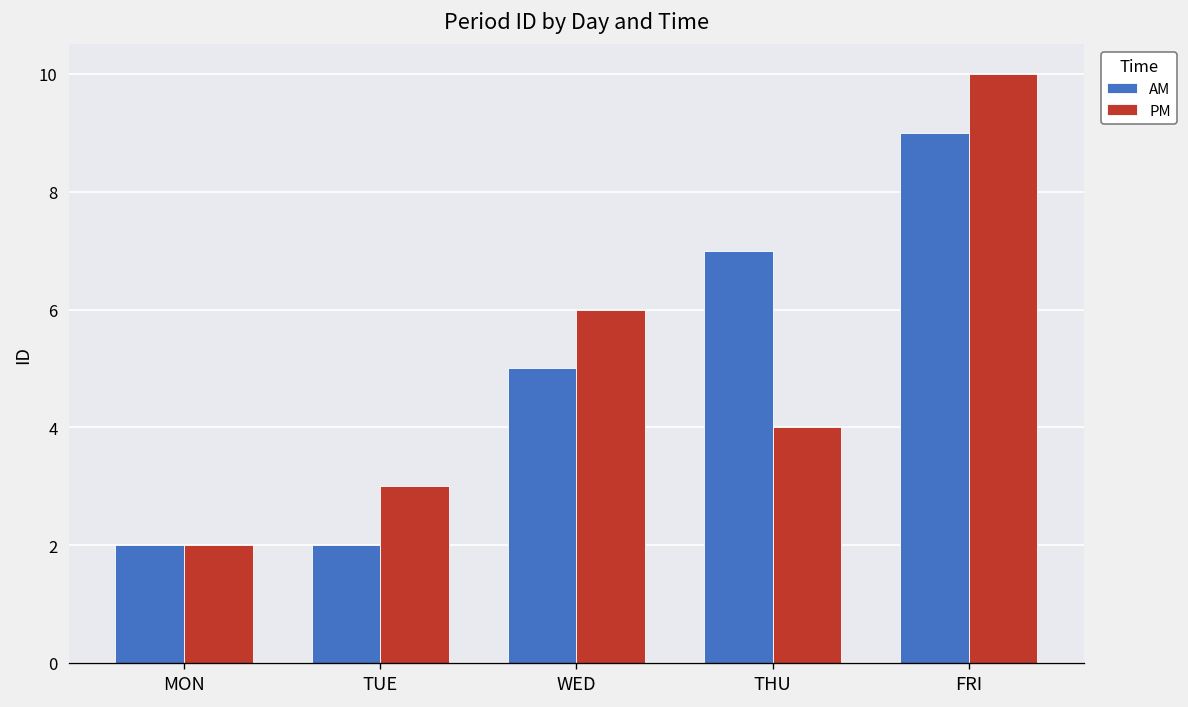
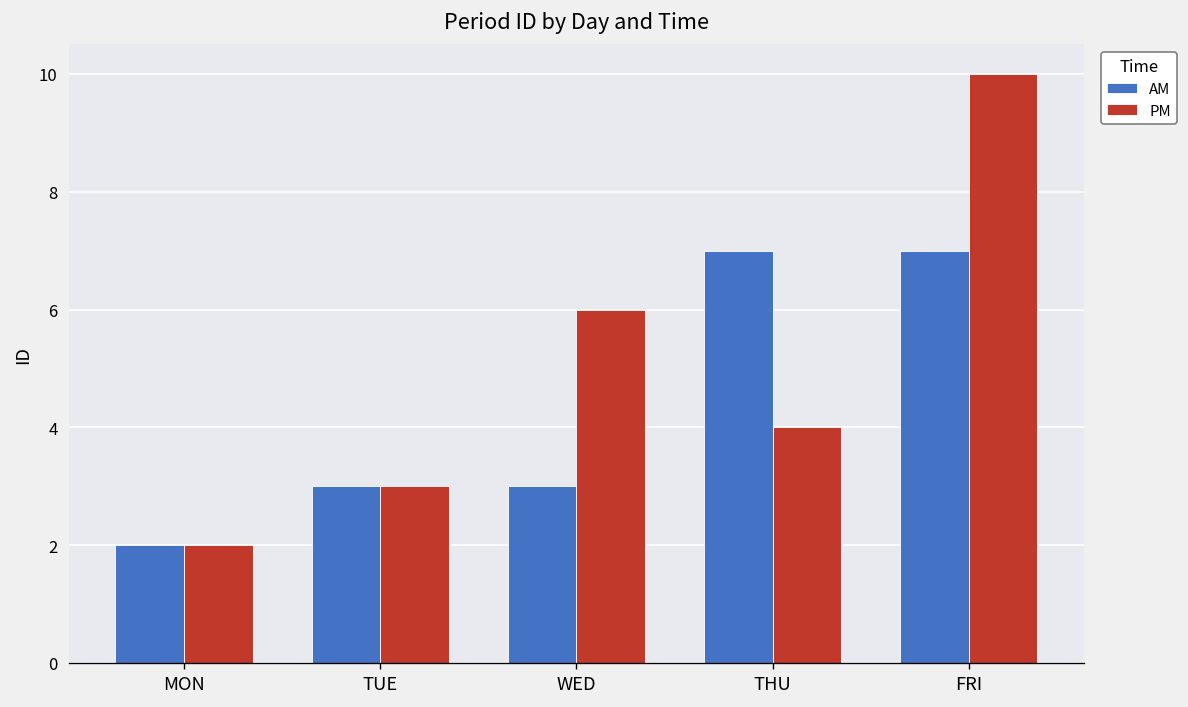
  {
    "AM": {
      "MON": 2,
-     "TUE": 2,
-     "WED": 5,
+     "TUE": 3,
+     "WED": 3,
      "THU": 7,
-     "FRI": 9
+     "FRI": 7
    },
    "PM": {
      "MON": 2,
      "TUE": 3,
      "WED": 6,
      "THU": 4,
      "FRI": 10
    }
  }
